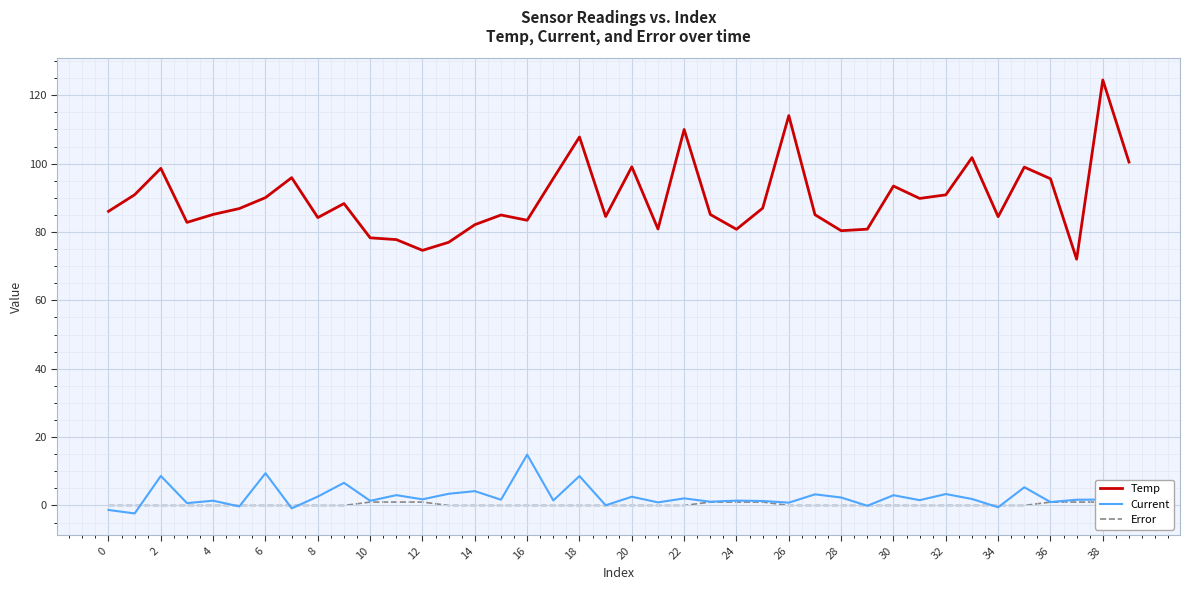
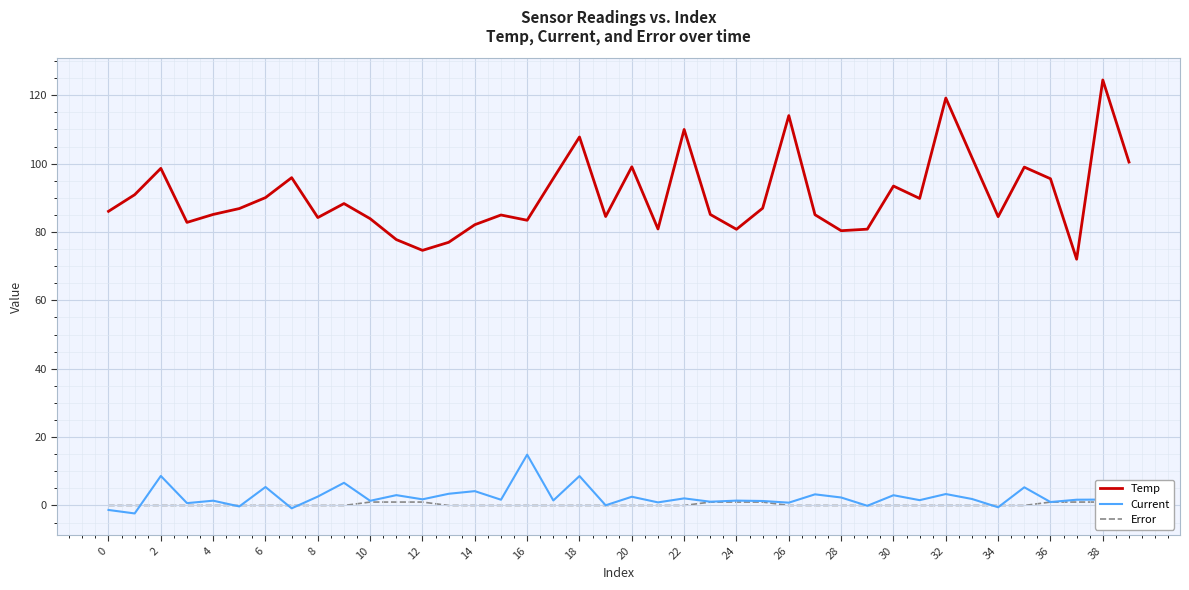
  {
    "Temp": {
      "0": 86,
      "2": 99,
      "4": 85,
      "6": 90,
      "8": 84,
-     "10": 78,
+     "10": 84,
      "12": 75,
      "14": 82,
      "16": 83,
      "18": 108,
      "20": 99,
      "22": 110,
      "24": 81,
      "26": 114,
      "28": 80,
      "30": 93,
-     "32": 91,
+     "32": 119,
      "34": 84,
      "36": 96,
      "38": 124
    },
    "Current": {
      "0": -1,
      "2": 9,
      "4": 1,
-     "6": 9,
+     "6": 5,
      "8": 3,
      "12": 2,
      "14": 4,
      "16": 15,
      "18": 9,
      "20": 3,
      "22": 2,
      "26": 1,
      "28": 2,
      "30": 3,
      "32": 3
    },
    "Error": {
      "0": 0,
      "2": 0,
      "4": 0,
      "6": 0,
      "8": 0,
      "12": 1,
      "14": 0,
      "16": 0,
      "18": 0,
      "20": 0,
      "22": 0,
      "26": 0,
      "28": 0,
      "30": 0,
      "32": 0
    }
  }
